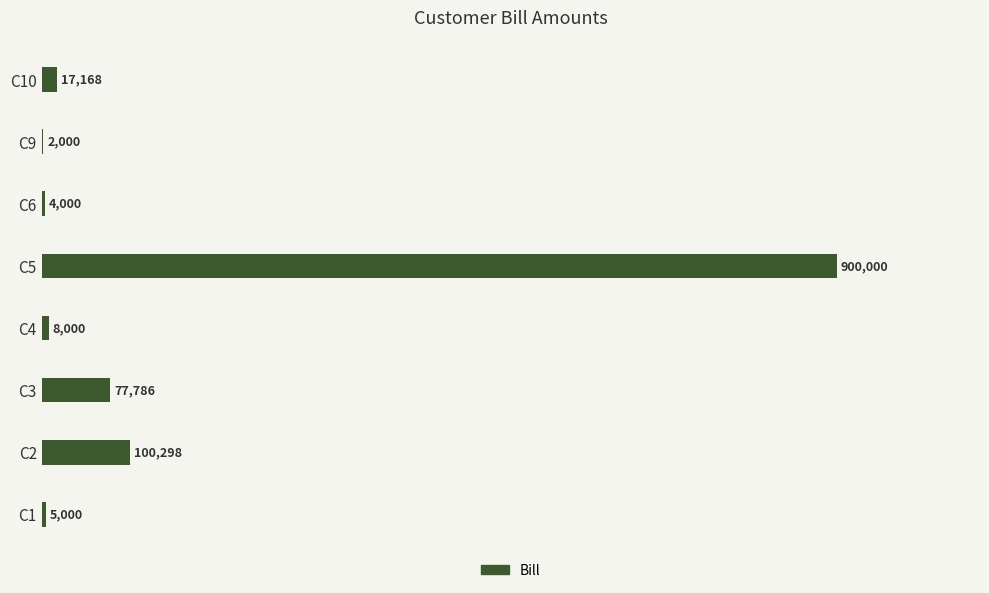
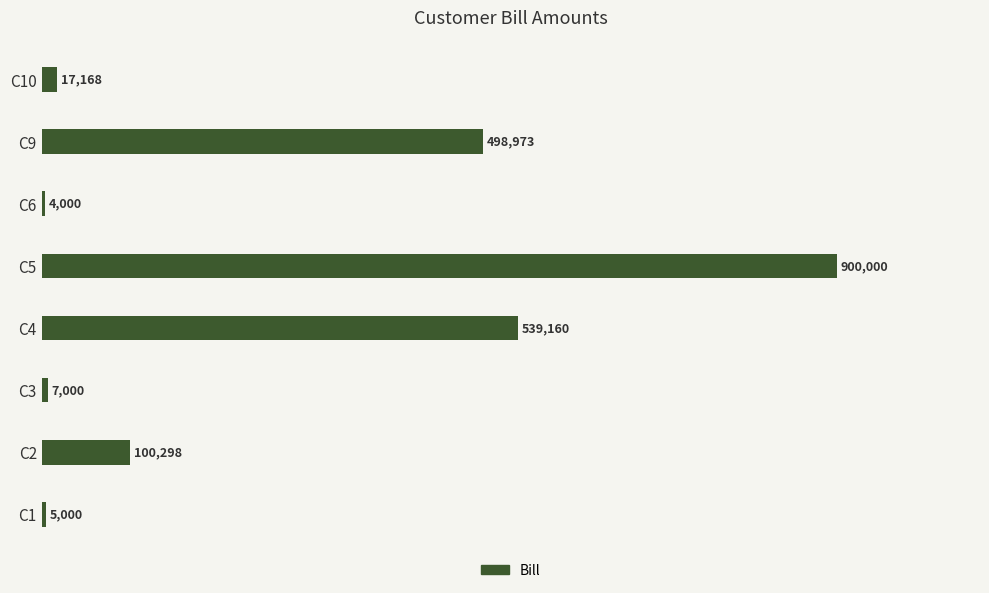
  {
    "C10": "17,168",
-   "C9": "2,000",
+   "C9": "498,973",
    "C6": "4,000",
    "C5": "900,000",
-   "C4": "8,000",
-   "C3": "77,786",
+   "C4": "539,160",
+   "C3": "7,000",
    "C2": "100,298",
    "C1": "5,000"
  }
